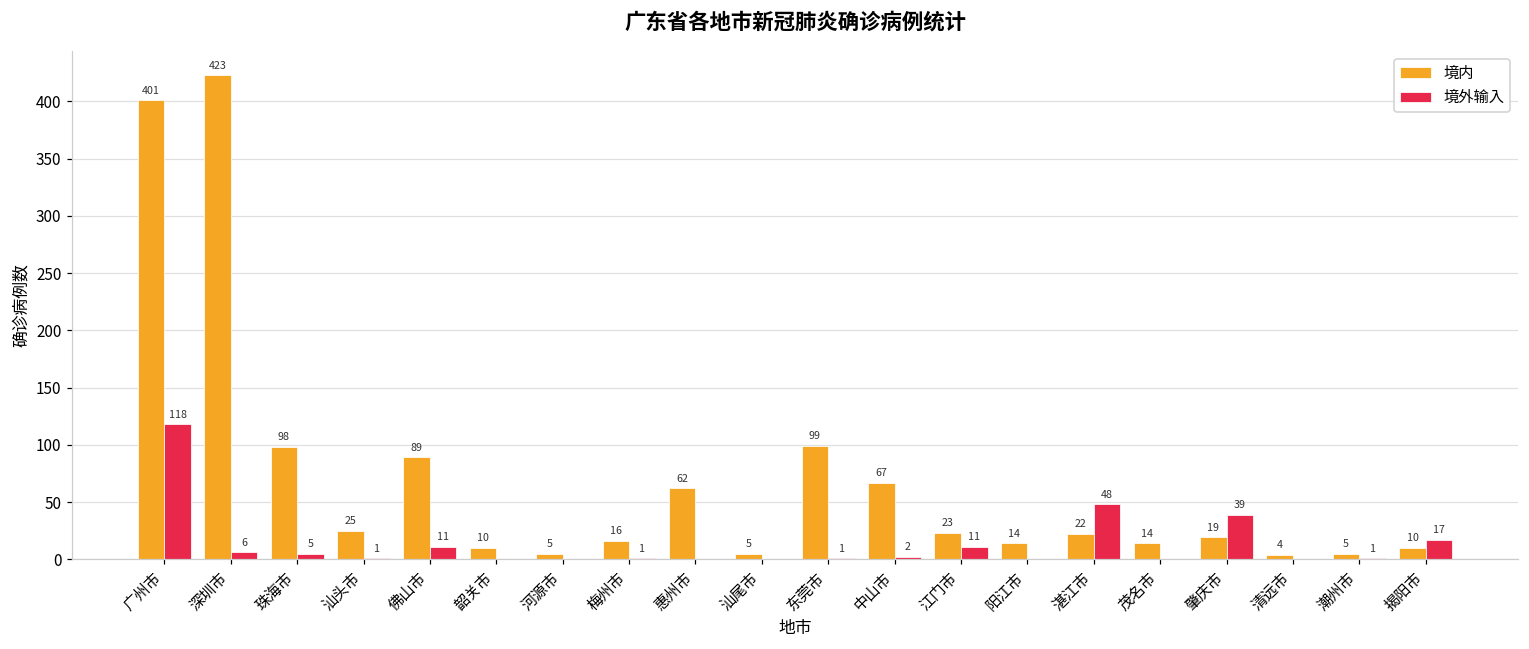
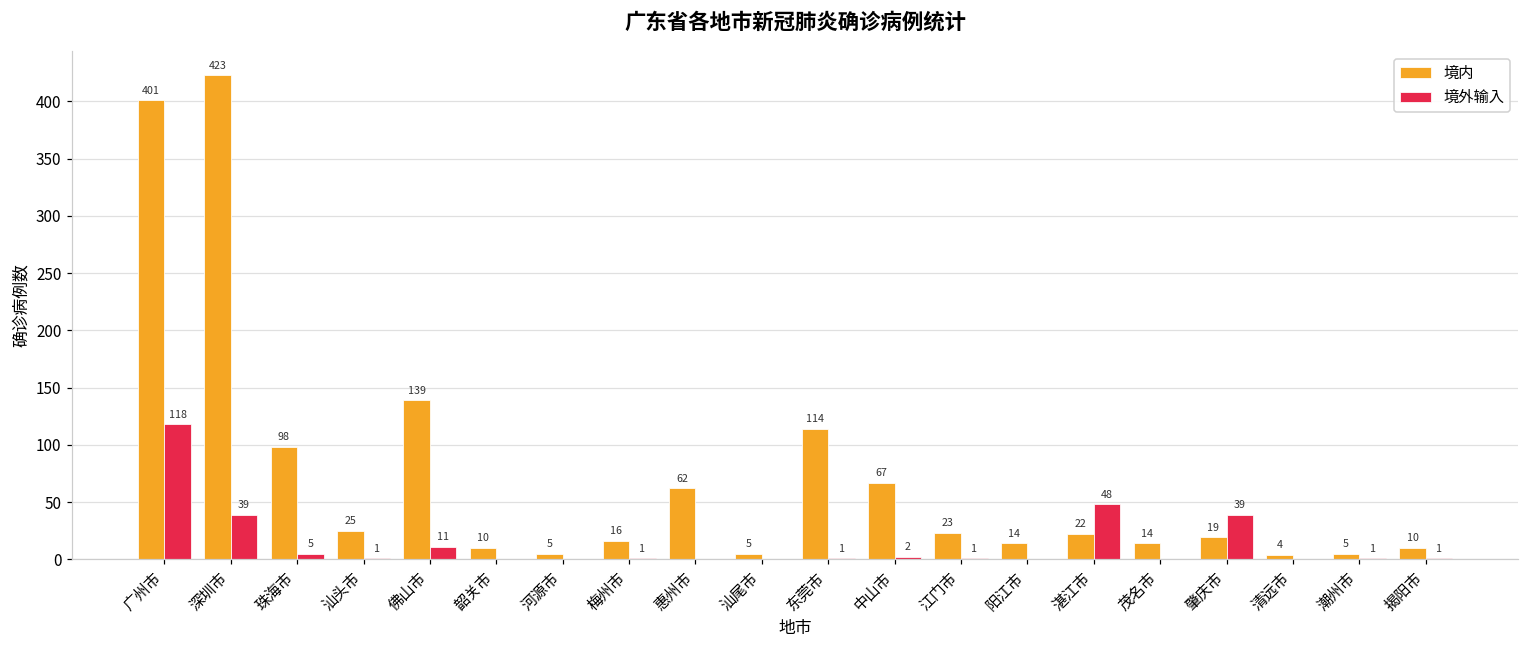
  {
    "境内": {
      "广州市": 401,
      "深圳市": 423,
      "珠海市": 98,
      "汕头市": 25,
-     "佛山市": 89,
+     "佛山市": 139,
      "韶关市": 10,
      "河源市": 5,
      "梅州市": 16,
      "惠州市": 62,
      "汕尾市": 5,
-     "东莞市": 99,
+     "东莞市": 114,
      "中山市": 67,
      "江门市": 23,
      "阳江市": 14,
      "湛江市": 22,
      "茂名市": 14,
      "肇庆市": 19,
      "清远市": 4,
      "潮州市": 5,
      "揭阳市": 10
    },
    "境外输入": {
      "广州市": 118,
-     "深圳市": 6,
+     "深圳市": 39,
      "珠海市": 5,
      "汕头市": 1,
      "佛山市": 11,
      "梅州市": 1,
      "东莞市": 1,
      "中山市": 2,
-     "江门市": 11,
+     "江门市": 1,
      "湛江市": 48,
      "肇庆市": 39,
      "潮州市": 1,
-     "揭阳市": 17
+     "揭阳市": 1
    }
  }
